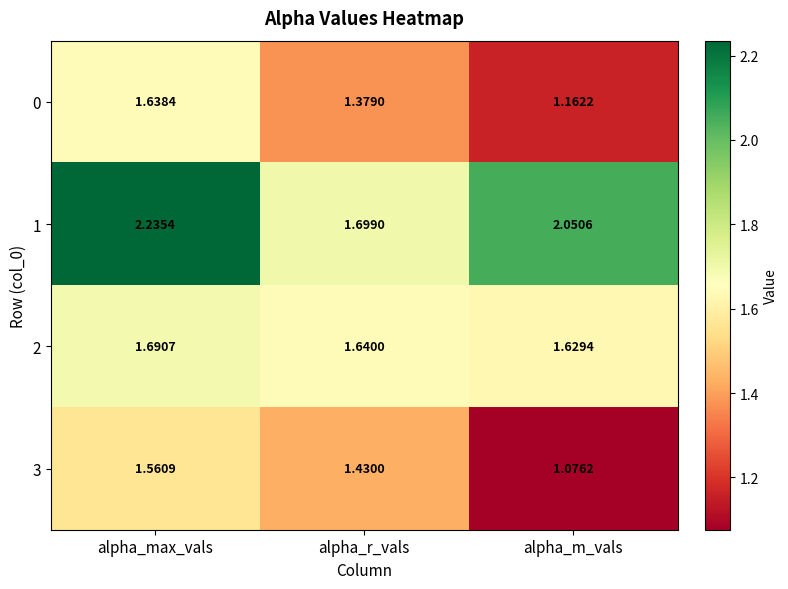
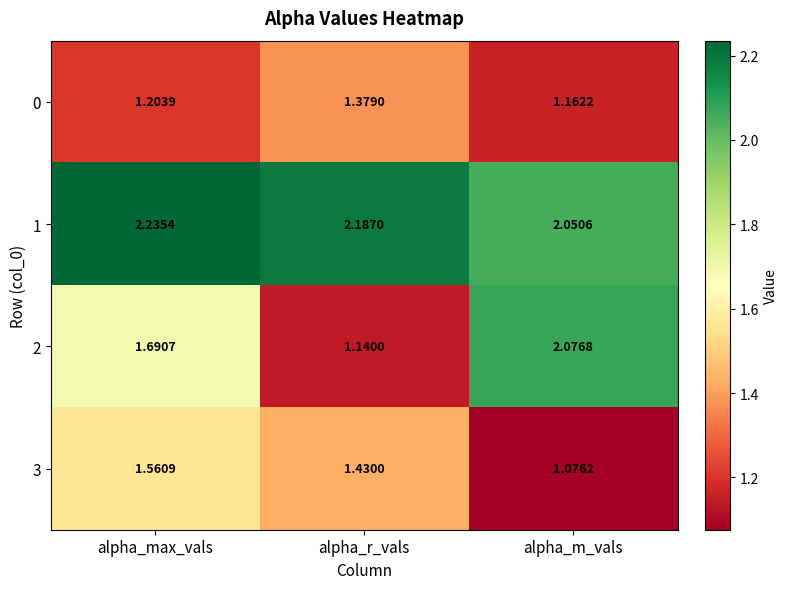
  {
    "0": {
-     "alpha_max_vals": 1.6384,
+     "alpha_max_vals": 1.2039,
      "alpha_r_vals": 1.3790,
      "alpha_m_vals": 1.1622
    },
    "1": {
      "alpha_max_vals": 2.2354,
-     "alpha_r_vals": 1.6990,
+     "alpha_r_vals": 2.1870,
      "alpha_m_vals": 2.0506
    },
    "2": {
      "alpha_max_vals": 1.6907,
-     "alpha_r_vals": 1.6400,
-     "alpha_m_vals": 1.6294
+     "alpha_r_vals": 1.1400,
+     "alpha_m_vals": 2.0768
    },
    "3": {
      "alpha_max_vals": 1.5609,
      "alpha_r_vals": 1.4300,
      "alpha_m_vals": 1.0762
    }
  }
